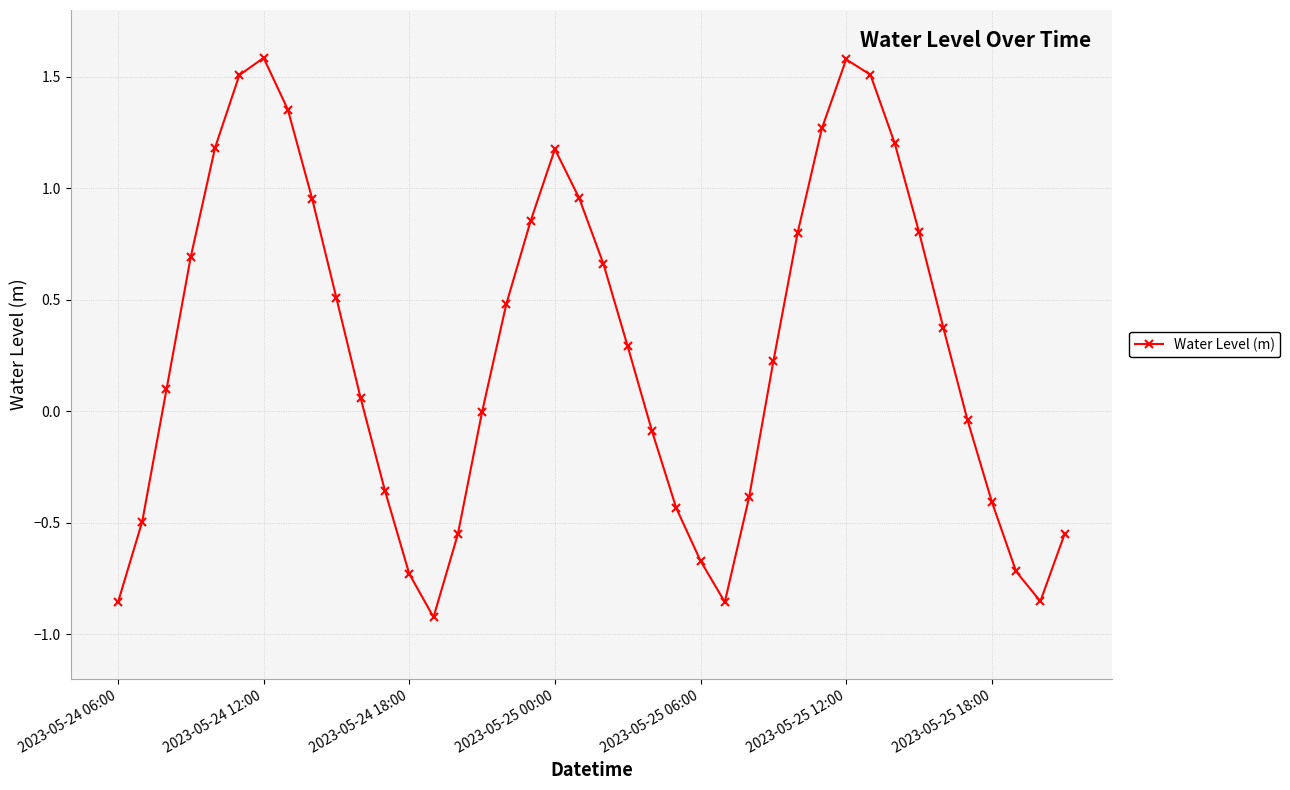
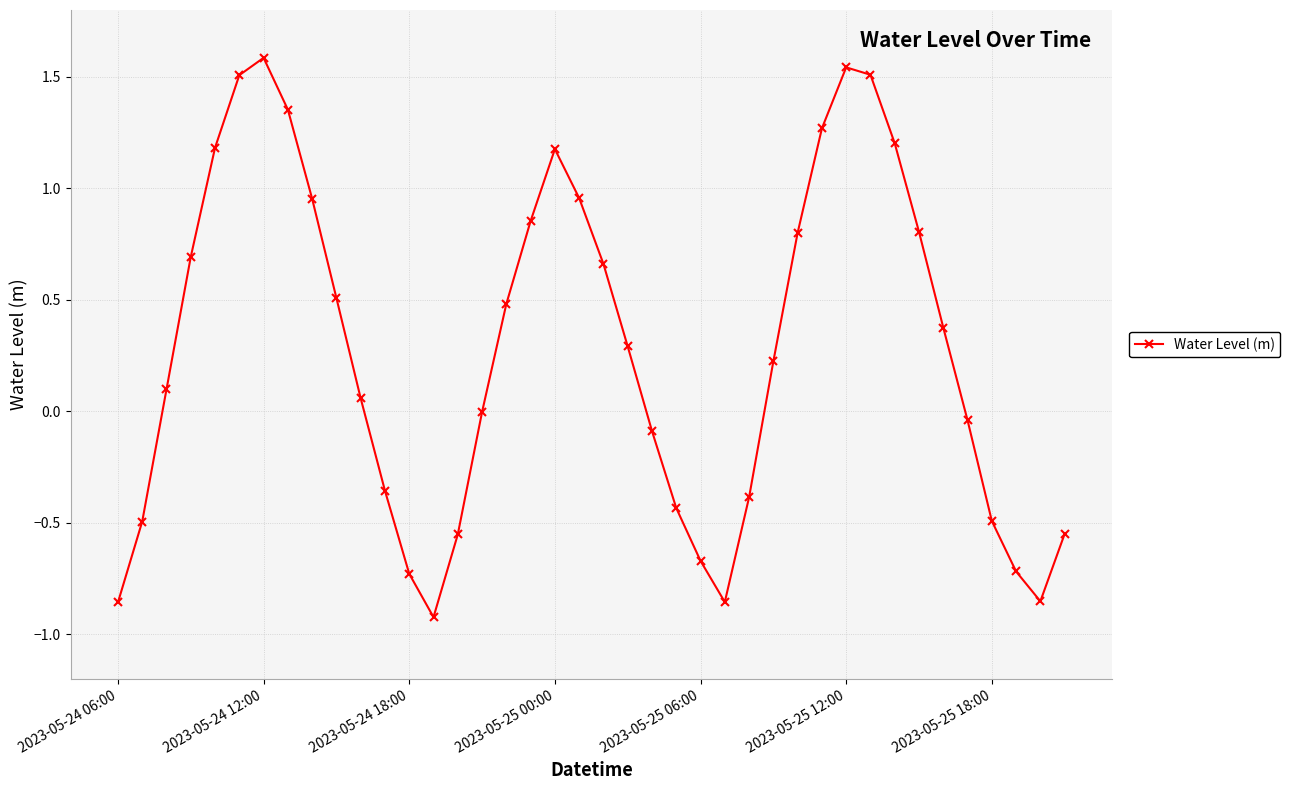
  {
    "2023-05-24 06:00": -0.86,
    "2023-05-24 12:00": 1.59,
    "2023-05-24 18:00": -0.73,
    "2023-05-25 00:00": 1.18,
    "2023-05-25 06:00": -0.67,
-   "2023-05-25 12:00": 1.58,
-   "2023-05-25 18:00": -0.41
+   "2023-05-25 12:00": 1.54,
+   "2023-05-25 18:00": -0.49
  }
